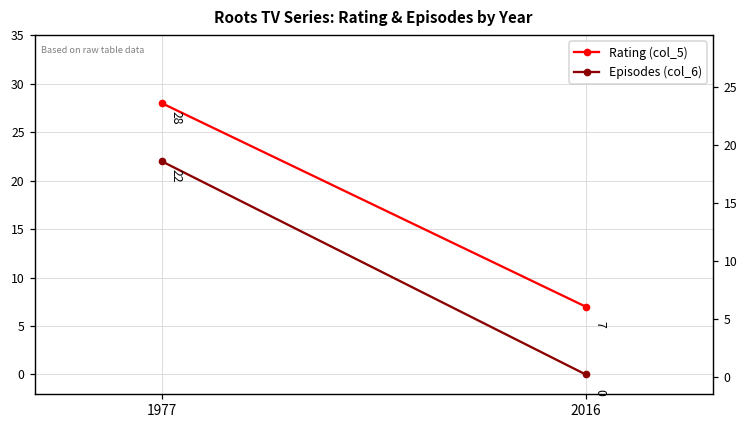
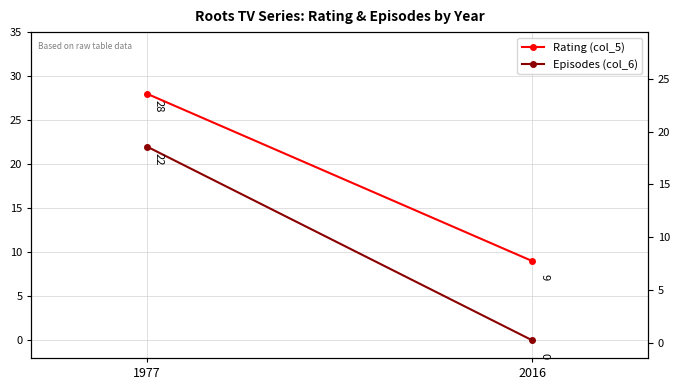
  {
    "Rating (col_5)": {
      "1977": 28,
-     "2016": 7
+     "2016": 9
    },
    "Episodes (col_6)": {
      "1977": 22,
      "2016": 0
    }
  }
